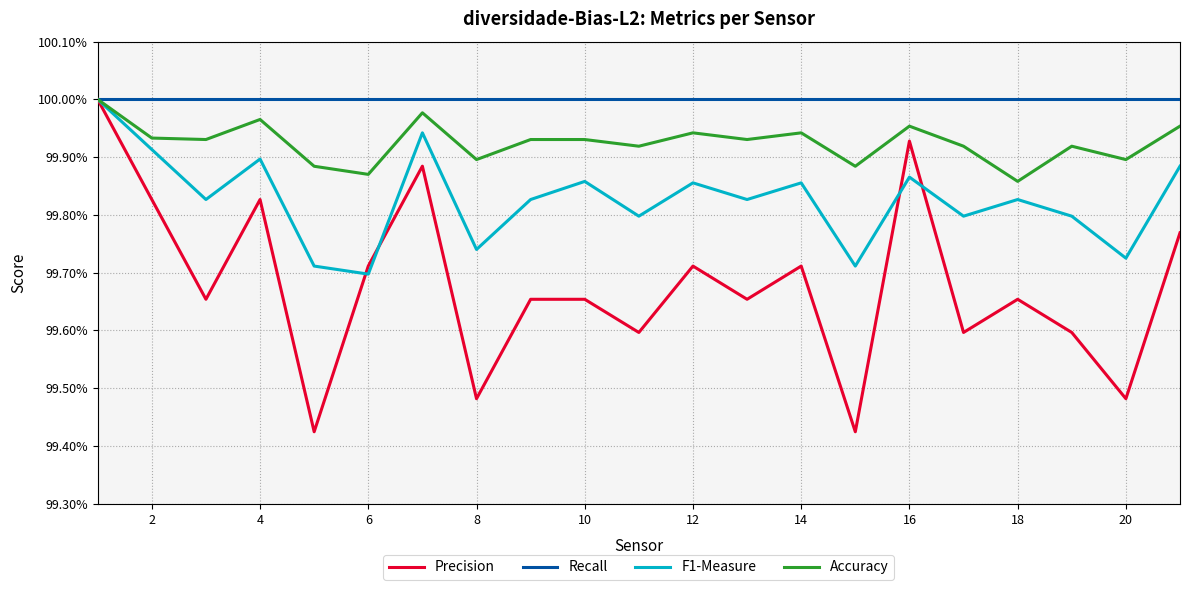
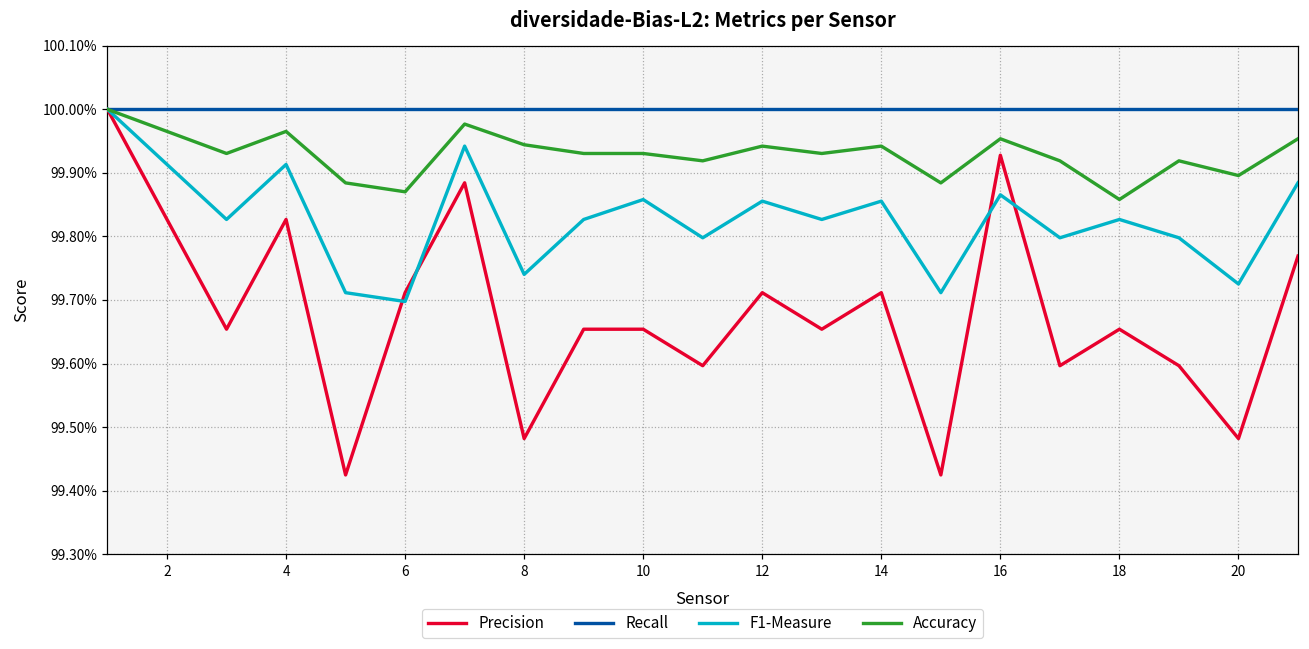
  {
    "Precision": {
      "2": "99.83%",
      "4": "99.83%",
      "6": "99.71%",
      "8": "99.48%",
      "10": "99.65%",
      "12": "99.71%",
      "14": "99.71%",
      "16": "99.93%",
      "18": "99.65%",
      "20": "99.48%"
    },
    "Recall": {
      "2": "100.00%",
      "4": "100.00%",
      "6": "100.00%",
      "8": "100.00%",
      "10": "100.00%",
      "12": "100.00%",
      "14": "100.00%",
      "16": "100.00%",
      "18": "100.00%",
      "20": "100.00%"
    },
    "F1-Measure": {
      "2": "99.91%",
-     "4": "99.90%",
+     "4": "99.91%",
      "6": "99.70%",
      "8": "99.74%",
      "10": "99.86%",
      "12": "99.86%",
      "14": "99.86%",
      "16": "99.87%",
      "18": "99.83%",
      "20": "99.73%"
    },
    "Accuracy": {
-     "2": "99.93%",
+     "2": "99.97%",
      "4": "99.97%",
      "6": "99.87%",
-     "8": "99.90%",
+     "8": "99.94%",
      "10": "99.93%",
      "12": "99.94%",
      "14": "99.94%",
      "16": "99.95%",
      "18": "99.86%",
      "20": "99.90%"
    }
  }
